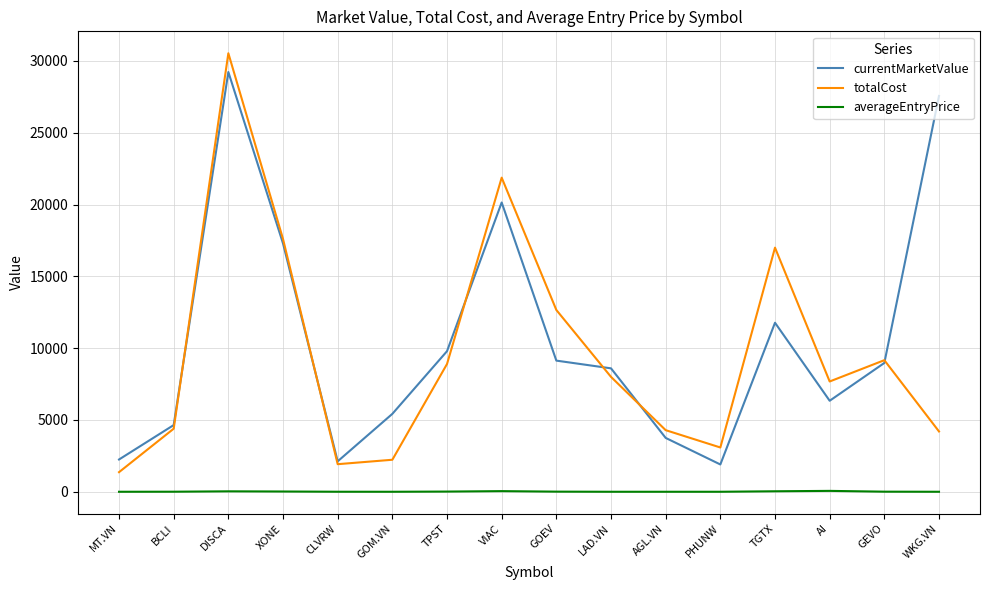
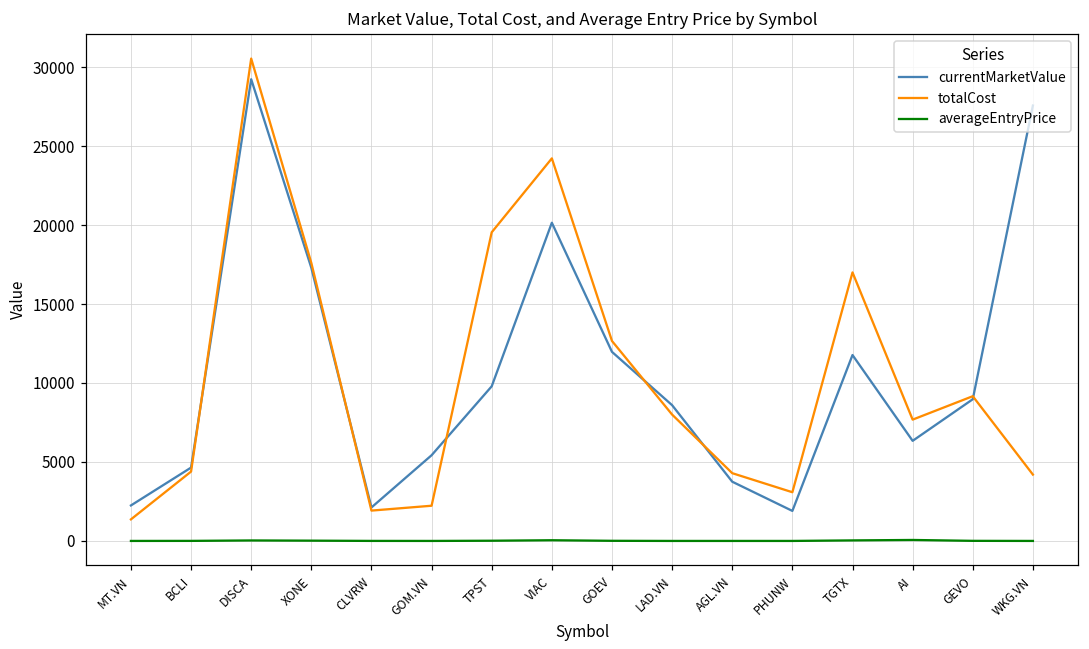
  {
    "currentMarketValue": {
      "MT.VN": 2200,
      "BCLI": 4600,
      "DISCA": 29200,
      "XONE": 17300,
      "CLVRW": 2100,
      "GOM.VN": 5400,
      "TPST": 9800,
      "VIAC": 20100,
-     "GOEV": 9100,
+     "GOEV": 12000,
      "LAD.VN": 8600,
      "AGL.VN": 3800,
      "PHUNW": 1900,
      "TGTX": 11800,
      "AI": 6300,
      "GEVO": 9000
    },
    "totalCost": {
      "MT.VN": 1400,
      "BCLI": 4400,
      "DISCA": 30500,
      "XONE": 17600,
      "CLVRW": 1900,
      "GOM.VN": 2200,
-     "TPST": 8900,
-     "VIAC": 21900,
+     "TPST": 19500,
+     "VIAC": 24200,
      "GOEV": 12700,
      "LAD.VN": 8000,
      "AGL.VN": 4300,
      "PHUNW": 3100,
      "TGTX": 17000,
      "AI": 7700,
      "GEVO": 9200,
      "WKG.VN": 4200
    },
    "averageEntryPrice": {
      "MT.VN": 0,
      "BCLI": 0,
      "DISCA": 0,
      "XONE": 0,
      "CLVRW": 0,
      "GOM.VN": 0,
      "TPST": 0,
      "VIAC": 0,
      "GOEV": 0,
      "LAD.VN": 0,
      "AGL.VN": 0,
      "PHUNW": 0,
      "TGTX": 0,
      "AI": 100,
      "GEVO": 0,
      "WKG.VN": 0
    }
  }
